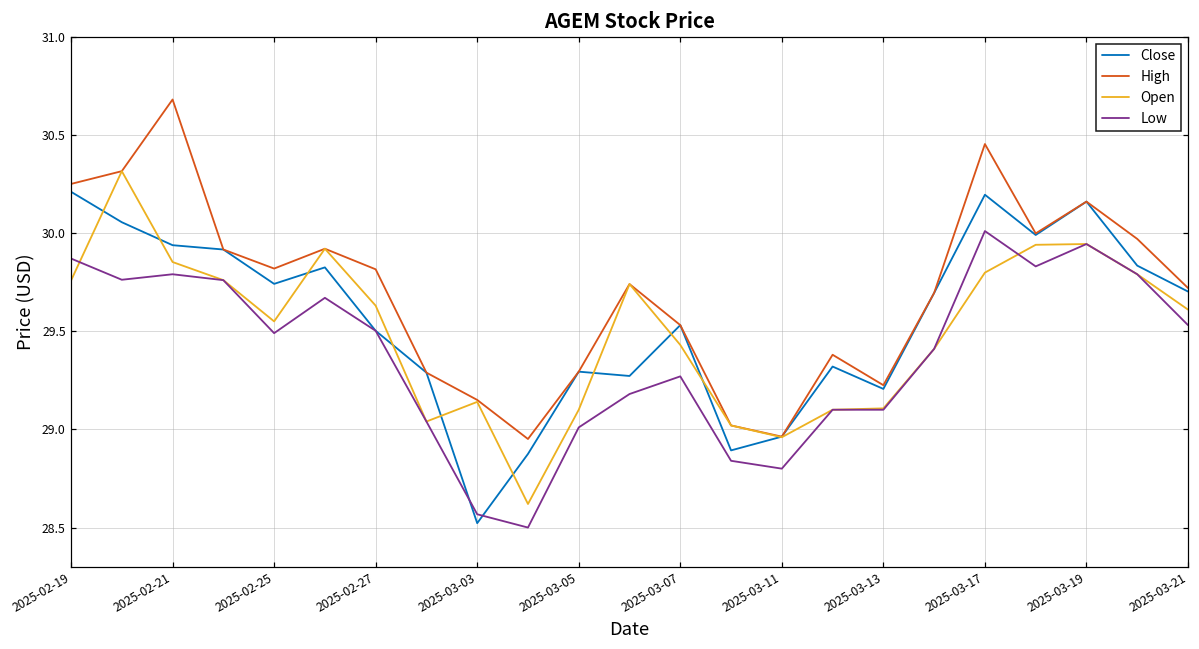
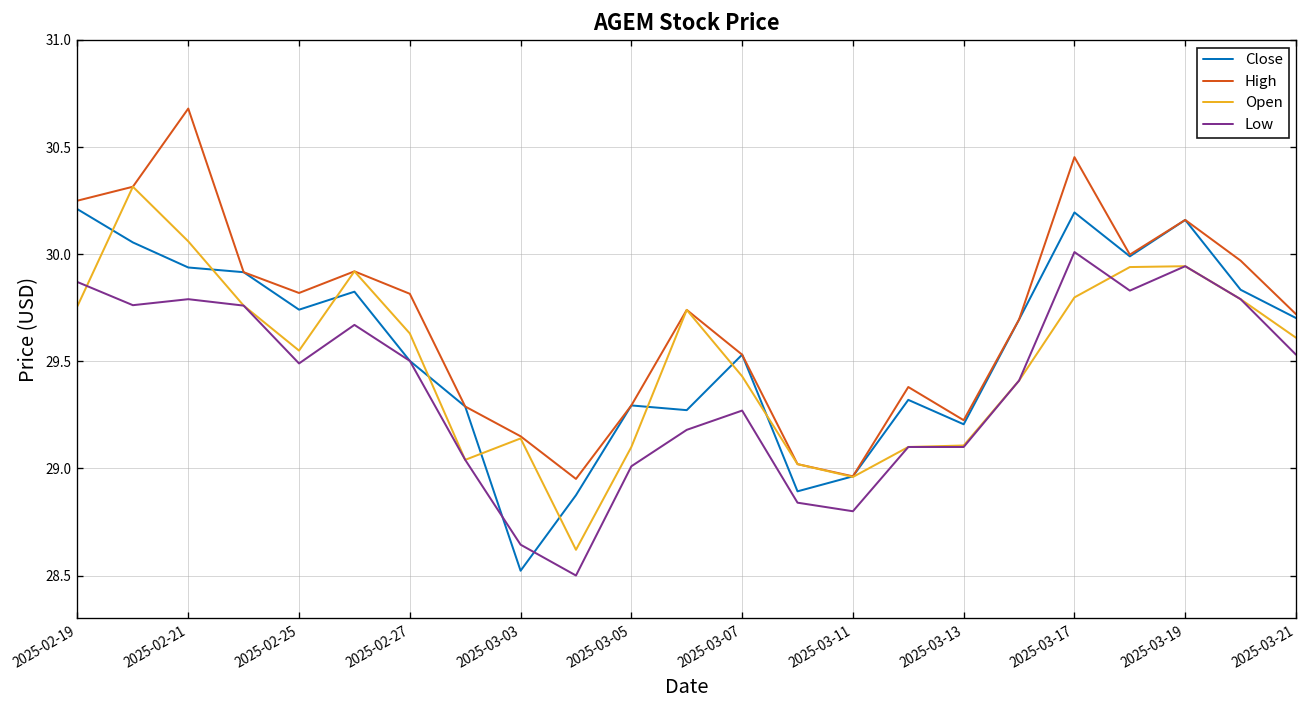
  {
    "Close": {
      "2025-02-19": 30.21,
      "2025-02-21": 29.94,
      "2025-02-25": 29.74,
      "2025-03-03": 28.52,
      "2025-03-13": 29.21,
      "2025-03-17": 30.19,
      "2025-03-21": 29.70
    },
    "High": {
      "2025-02-19": 30.25,
      "2025-02-21": 30.68,
      "2025-02-25": 29.82,
      "2025-02-27": 29.82,
      "2025-03-13": 29.23,
      "2025-03-17": 30.45,
      "2025-03-21": 29.72
    },
    "Open": {
      "2025-02-19": 29.76,
-     "2025-02-21": 29.85,
+     "2025-02-21": 30.06,
      "2025-02-25": 29.55,
      "2025-02-27": 29.63,
      "2025-03-05": 29.10,
      "2025-03-07": 29.43,
      "2025-03-17": 29.80,
      "2025-03-21": 29.61
    },
    "Low": {
      "2025-02-19": 29.87,
      "2025-02-21": 29.79,
      "2025-02-25": 29.49,
-     "2025-03-03": 28.57,
+     "2025-03-03": 28.64,
      "2025-03-05": 29.01,
      "2025-03-07": 29.27,
      "2025-03-11": 28.80,
      "2025-03-17": 30.01,
      "2025-03-21": 29.53
    }
  }
